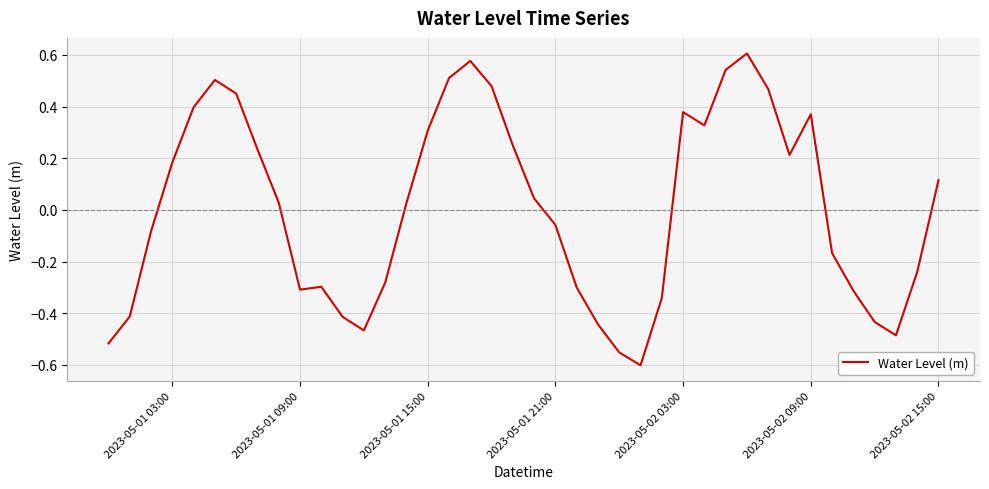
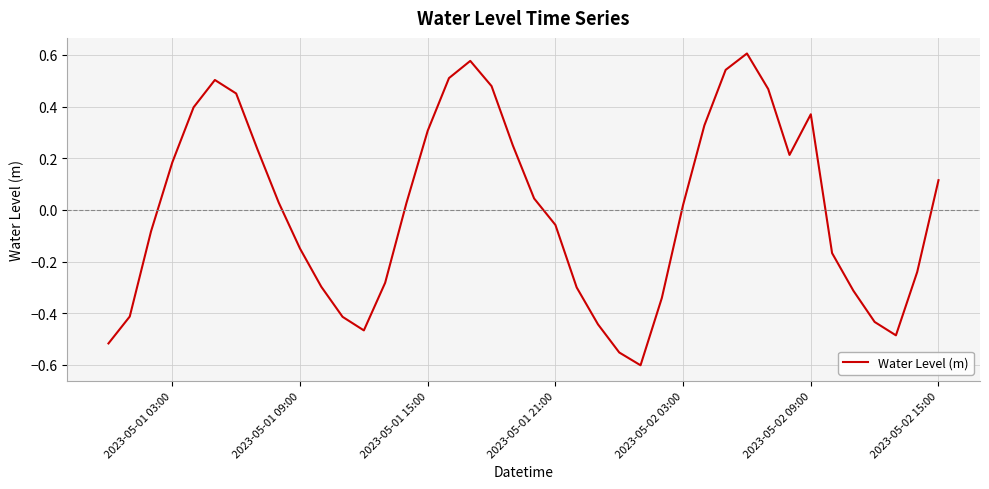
  {
    "2023-05-01 03:00": 0.18,
-   "2023-05-01 09:00": -0.31,
+   "2023-05-01 09:00": -0.15,
    "2023-05-01 15:00": 0.31,
    "2023-05-01 21:00": -0.06,
-   "2023-05-02 03:00": 0.38,
+   "2023-05-02 03:00": 0.02,
    "2023-05-02 09:00": 0.37,
    "2023-05-02 15:00": 0.12
  }
